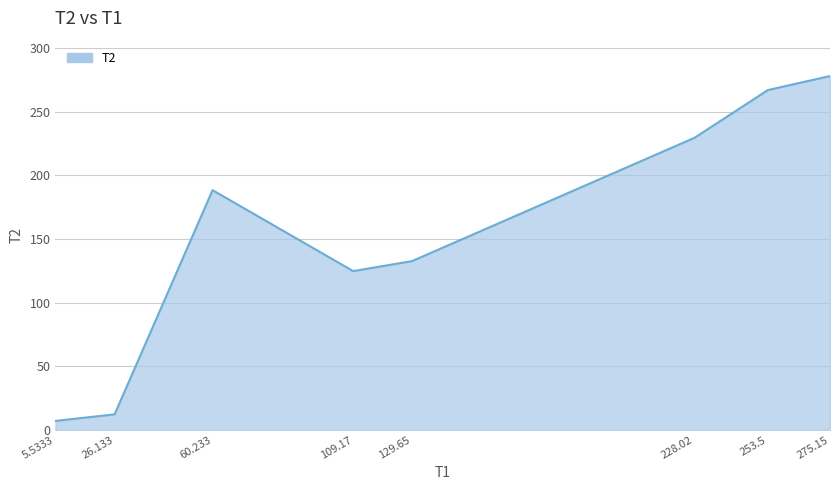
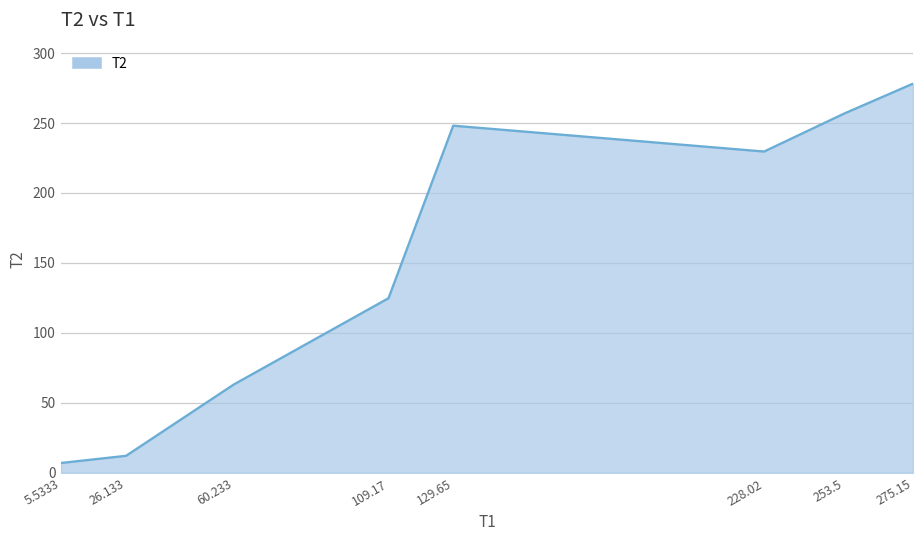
  {
    "5.5333": 7,
    "26.133": 12,
-   "60.233": 188,
+   "60.233": 63,
    "109.17": 125,
-   "129.65": 133,
+   "129.65": 248,
    "228.02": 230,
-   "253.5": 267,
+   "253.5": 257,
    "275.15": 278
  }
